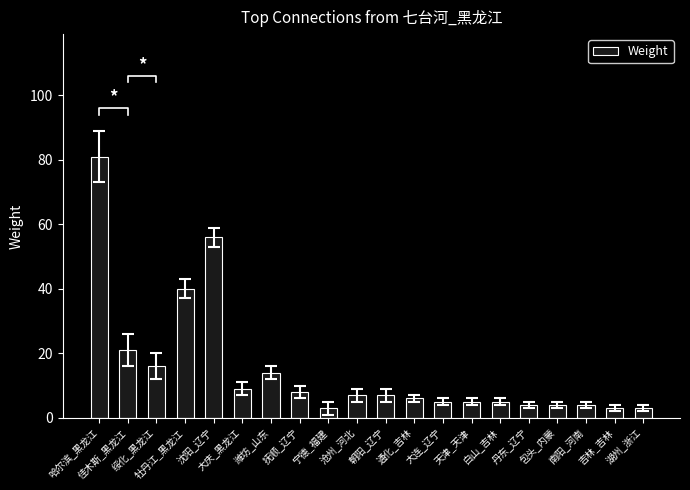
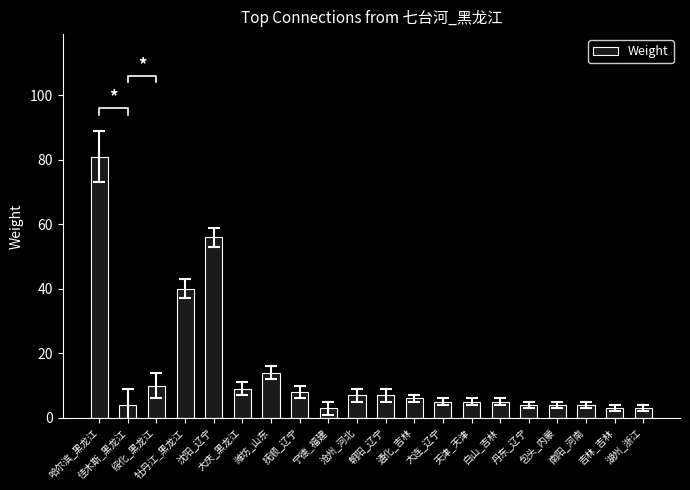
  {
    "Weight": {
      "哈尔滨_黑龙江": 81,
-     "佳木斯_黑龙江": 21,
-     "绥化_黑龙江": 16,
+     "佳木斯_黑龙江": 4,
+     "绥化_黑龙江": 10,
      "牡丹江_黑龙江": 40,
      "沈阳_辽宁": 56,
      "大庆_黑龙江": 9,
      "潍坊_山东": 14,
      "抚顺_辽宁": 8,
      "宁德_福建": 3,
      "沧州_河北": 7,
      "朝阳_辽宁": 7,
      "通化_吉林": 6,
      "大连_辽宁": 5,
      "天津_天津": 5,
      "白山_吉林": 5,
      "丹东_辽宁": 4,
      "包头_内蒙": 4,
      "南阳_河南": 4,
      "吉林_吉林": 3,
      "湖州_浙江": 3
    }
  }
